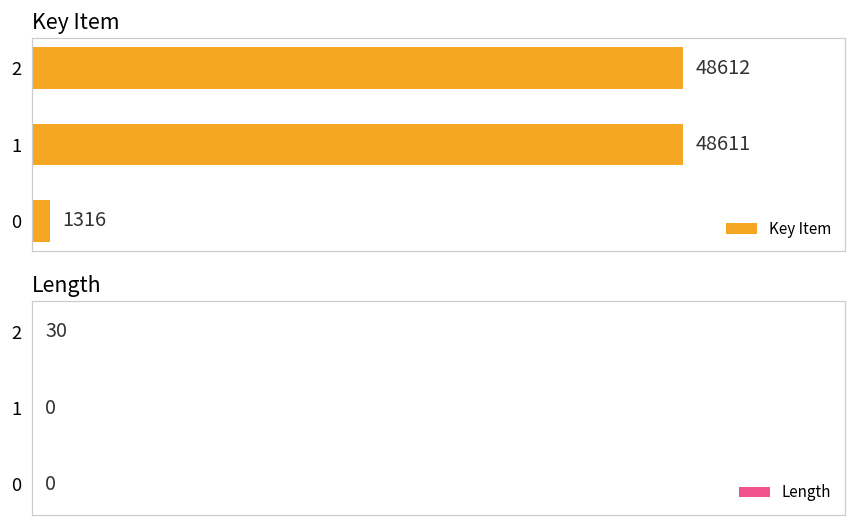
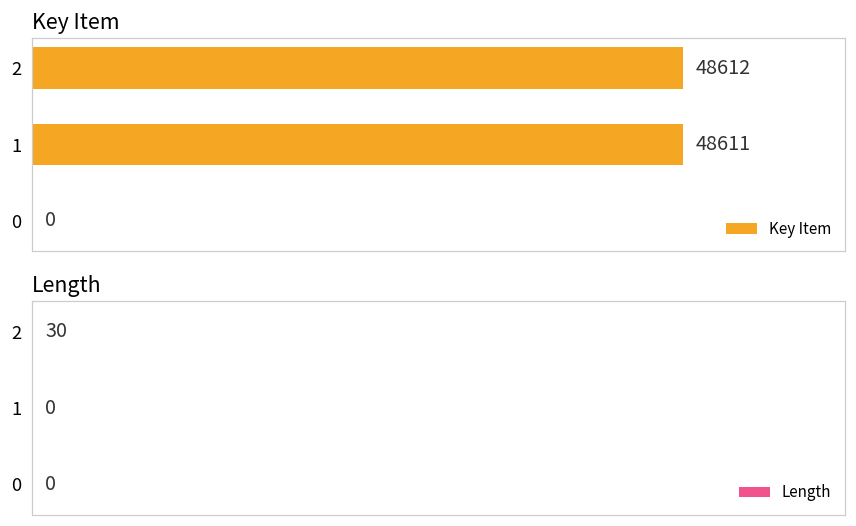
  {
    "Key Item": {
      "2": 48612,
      "1": 48611,
-     "0": 1316
+     "0": 0
    },
    "Length": {
      "2": 30,
      "1": 0,
      "0": 0
    }
  }
